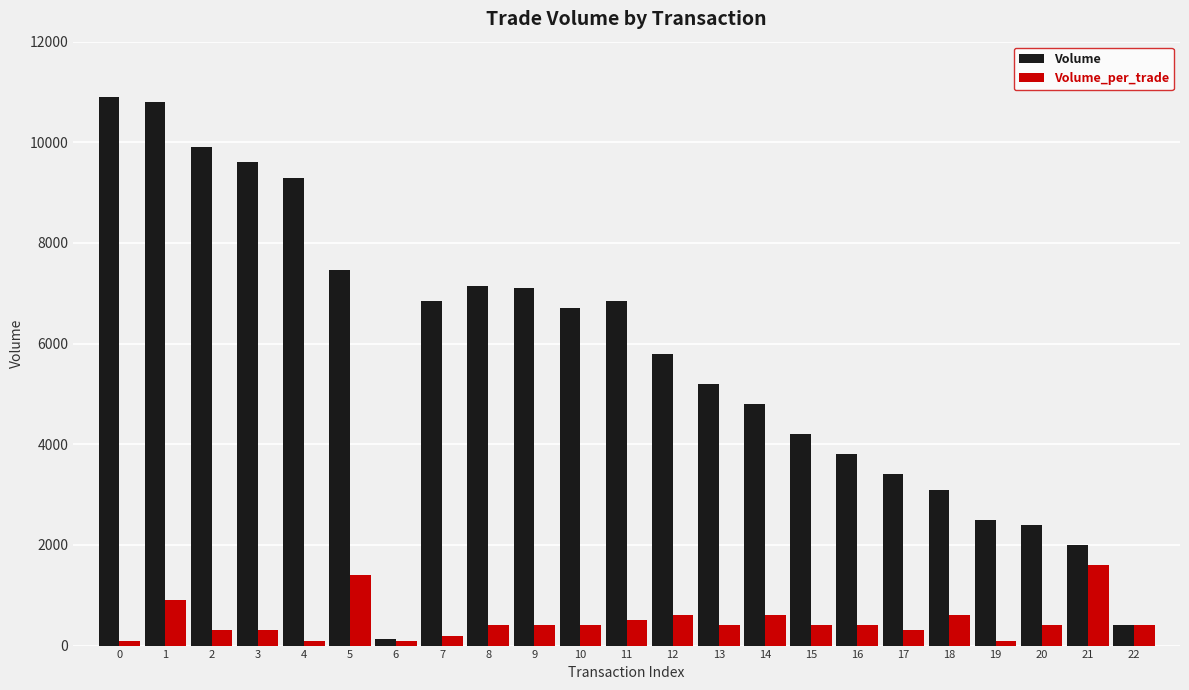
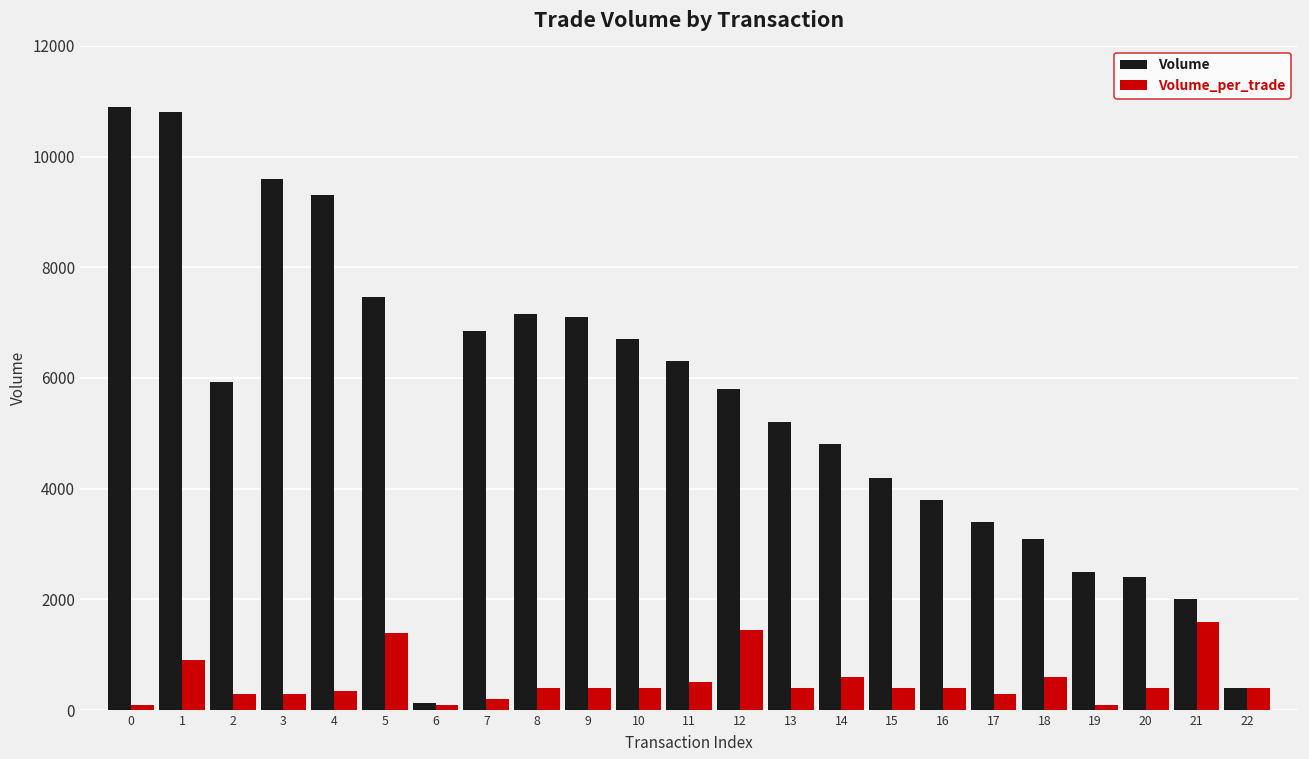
  {
    "Volume": {
      "0": 10900,
      "1": 10800,
-     "2": 9900,
+     "2": 5900,
      "3": 9600,
      "4": 9300,
      "5": 7500,
      "6": 100,
      "7": 6900,
      "8": 7100,
      "9": 7100,
      "10": 6700,
-     "11": 6800,
+     "11": 6300,
      "12": 5800,
      "13": 5200,
      "14": 4800,
      "15": 4200,
      "16": 3800,
      "17": 3400,
      "18": 3100,
      "19": 2500,
      "20": 2400,
      "21": 2000,
      "22": 400
    },
    "Volume_per_trade": {
      "0": 100,
      "1": 900,
      "2": 300,
      "3": 300,
-     "4": 100,
+     "4": 300,
      "5": 1400,
      "6": 100,
      "7": 200,
      "8": 400,
      "9": 400,
      "10": 400,
      "11": 500,
-     "12": 600,
+     "12": 1400,
      "13": 400,
      "14": 600,
      "15": 400,
      "16": 400,
      "17": 300,
      "18": 600,
      "19": 100,
      "20": 400,
      "21": 1600,
      "22": 400
    }
  }
